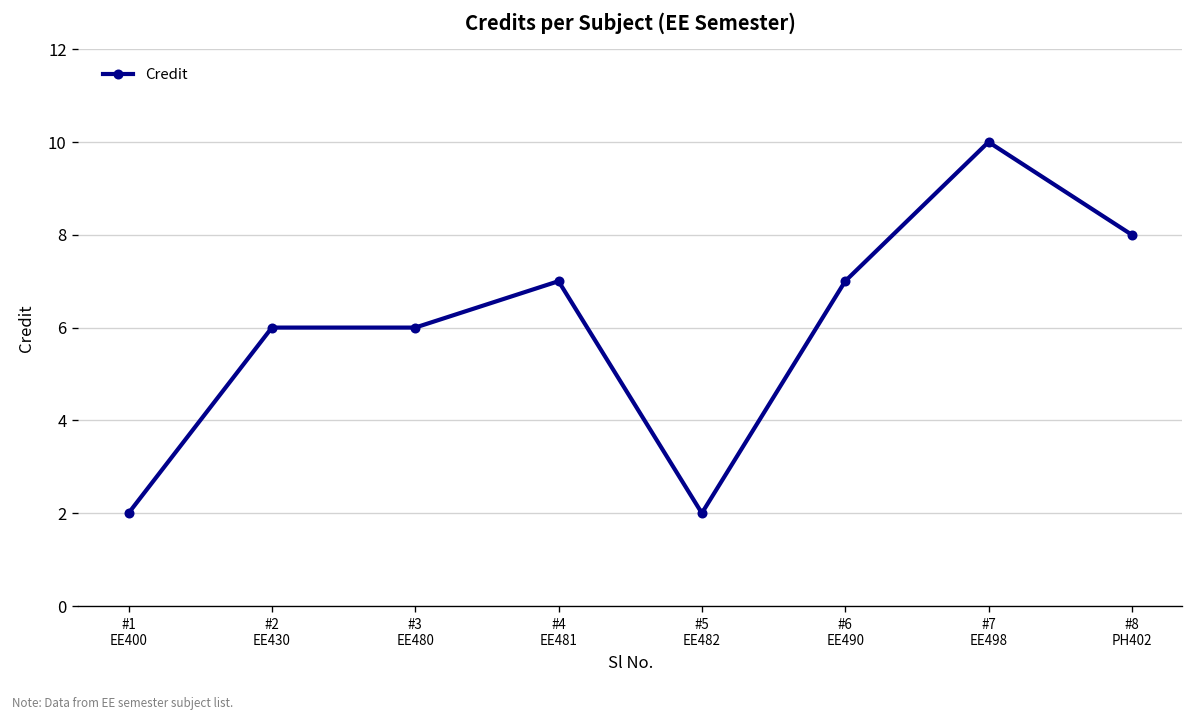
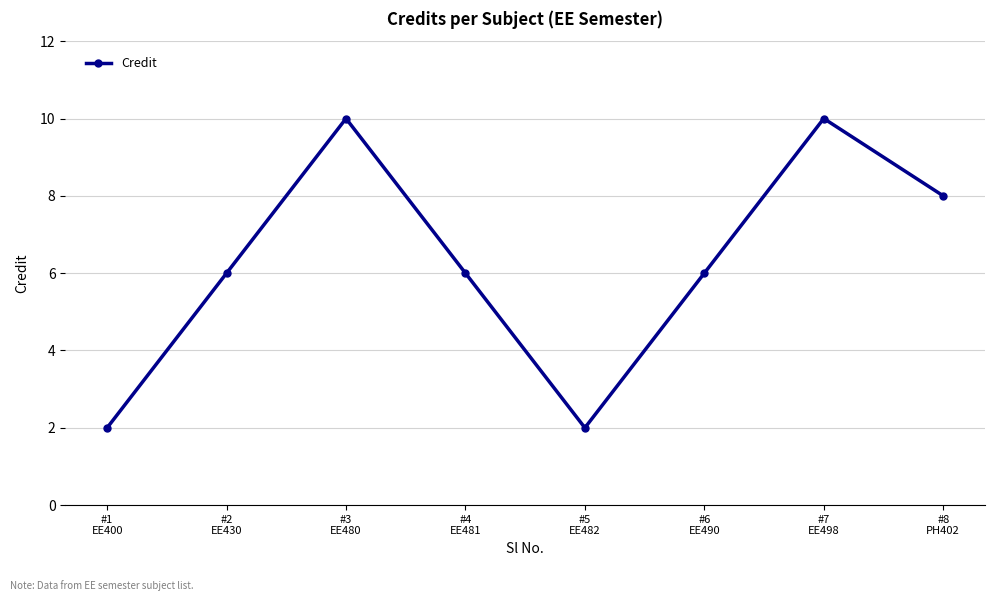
  {
    "#1 EE400": 2,
    "#2 EE430": 6,
-   "#3 EE480": 6,
-   "#4 EE481": 7,
+   "#3 EE480": 10,
+   "#4 EE481": 6,
    "#5 EE482": 2,
-   "#6 EE490": 7,
+   "#6 EE490": 6,
    "#7 EE498": 10,
    "#8 PH402": 8
  }
